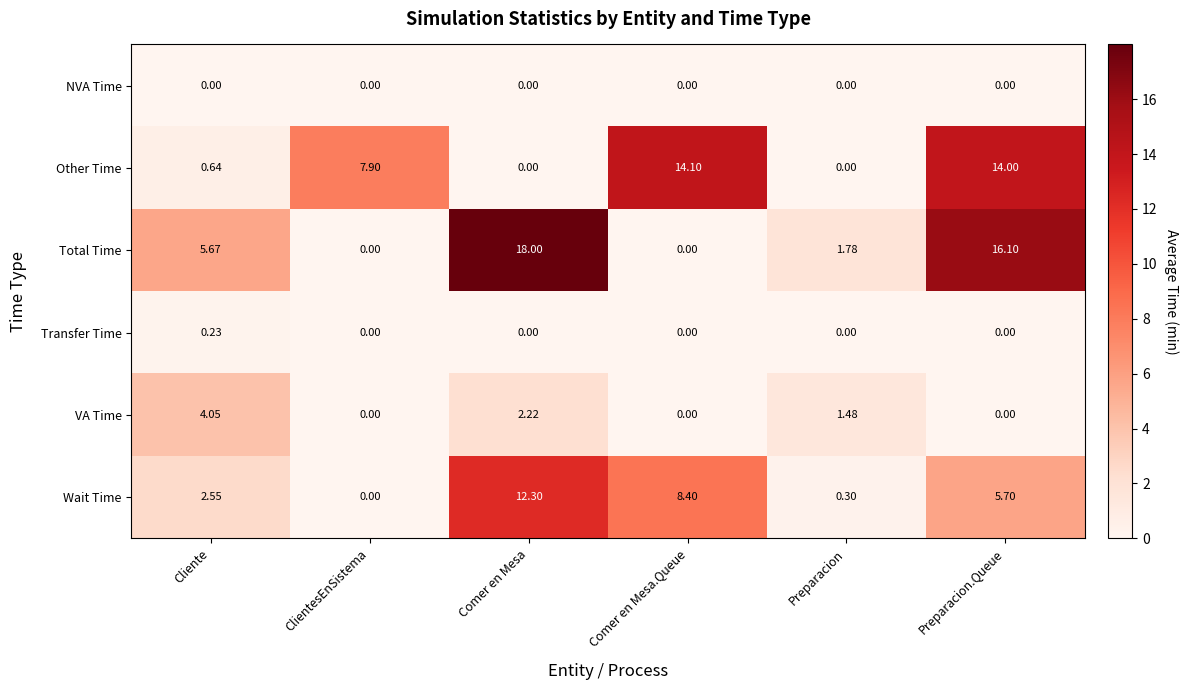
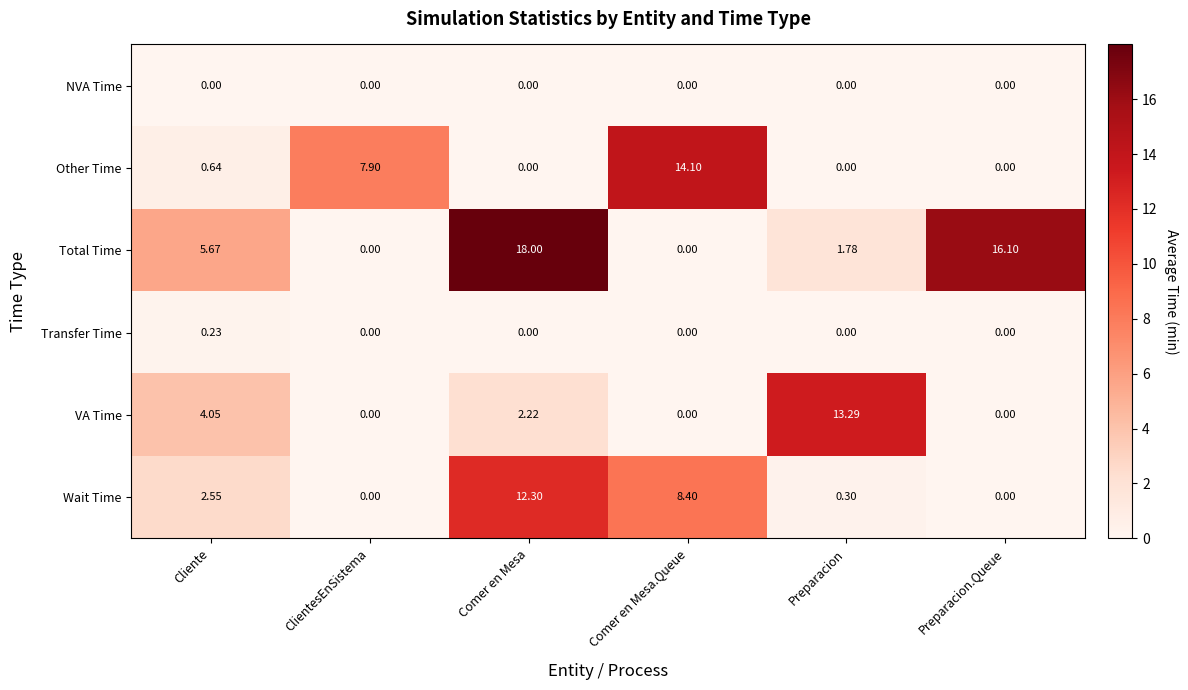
  {
    "NVA Time": {
      "Cliente": 0.00,
      "ClientesEnSistema": 0.00,
      "Comer en Mesa": 0.00,
      "Comer en Mesa.Queue": 0.00,
      "Preparacion": 0.00,
      "Preparacion.Queue": 0.00
    },
    "Other Time": {
      "Cliente": 0.64,
      "ClientesEnSistema": 7.90,
      "Comer en Mesa": 0.00,
      "Comer en Mesa.Queue": 14.10,
      "Preparacion": 0.00,
-     "Preparacion.Queue": 14.00
+     "Preparacion.Queue": 0.00
    },
    "Total Time": {
      "Cliente": 5.67,
      "ClientesEnSistema": 0.00,
      "Comer en Mesa": 18.00,
      "Comer en Mesa.Queue": 0.00,
      "Preparacion": 1.78,
      "Preparacion.Queue": 16.10
    },
    "Transfer Time": {
      "Cliente": 0.23,
      "ClientesEnSistema": 0.00,
      "Comer en Mesa": 0.00,
      "Comer en Mesa.Queue": 0.00,
      "Preparacion": 0.00,
      "Preparacion.Queue": 0.00
    },
    "VA Time": {
      "Cliente": 4.05,
      "ClientesEnSistema": 0.00,
      "Comer en Mesa": 2.22,
      "Comer en Mesa.Queue": 0.00,
-     "Preparacion": 1.48,
+     "Preparacion": 13.29,
      "Preparacion.Queue": 0.00
    },
    "Wait Time": {
      "Cliente": 2.55,
      "ClientesEnSistema": 0.00,
      "Comer en Mesa": 12.30,
      "Comer en Mesa.Queue": 8.40,
      "Preparacion": 0.30,
-     "Preparacion.Queue": 5.70
+     "Preparacion.Queue": 0.00
    }
  }
